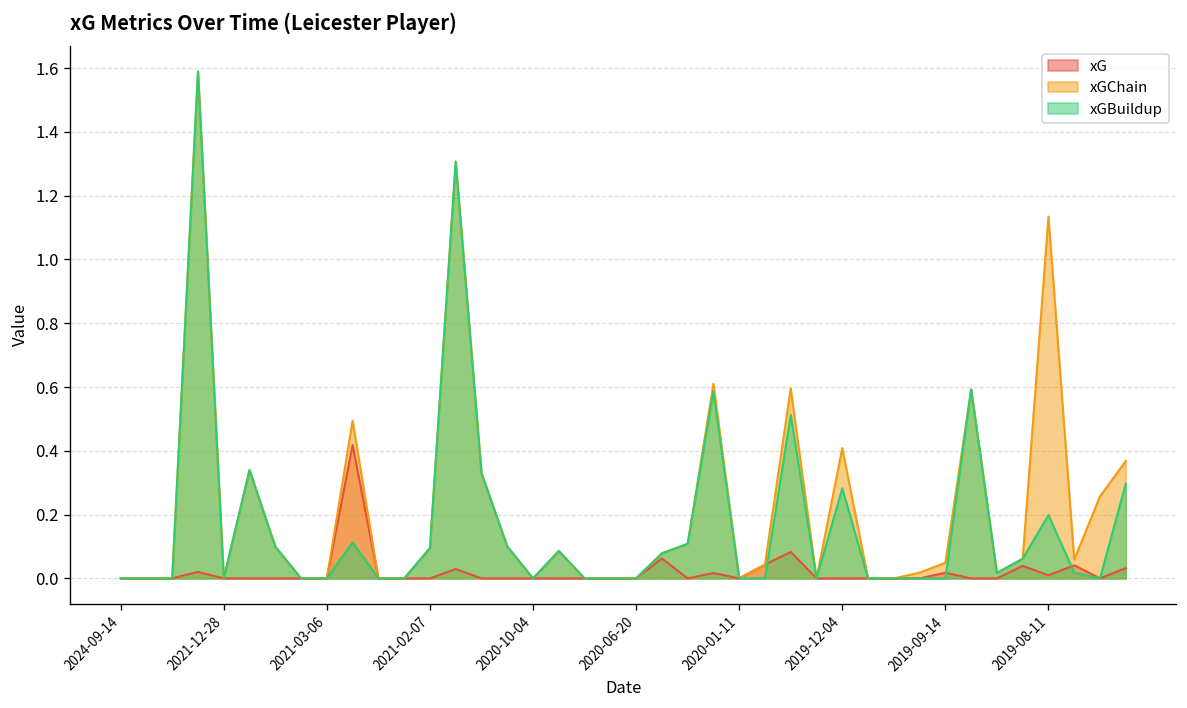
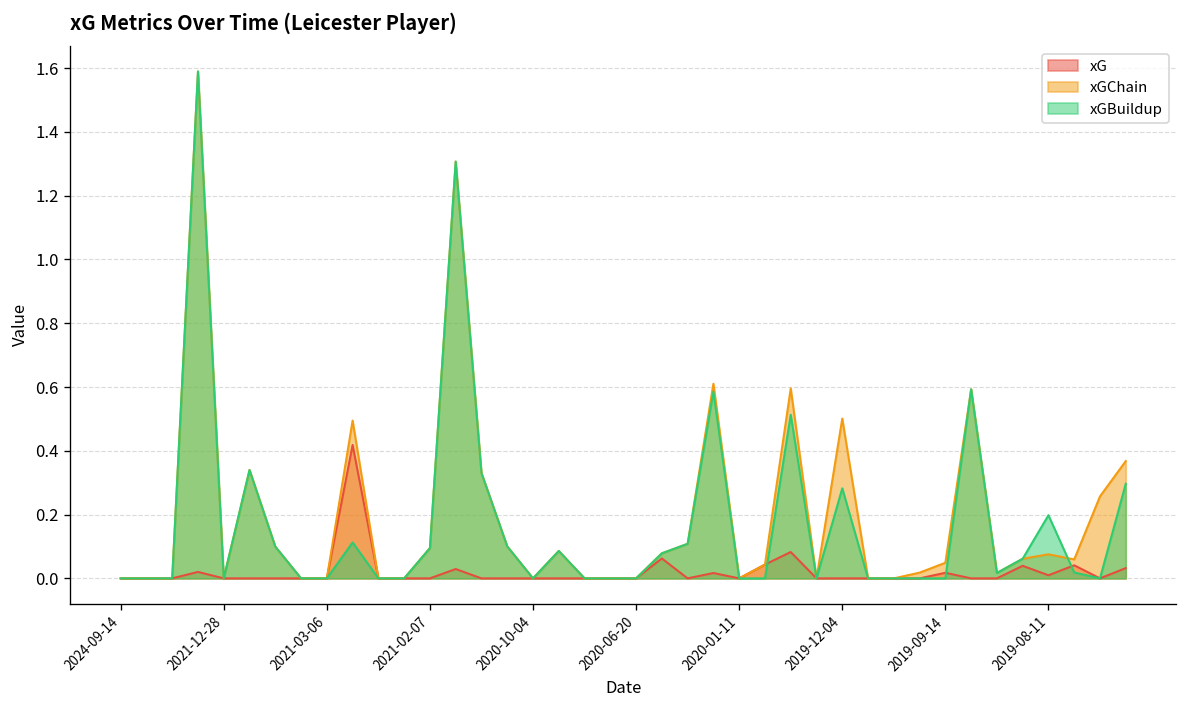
  {
    "xG": {
      "2021-02-07": 0.00,
      "2019-12-04": 0.00,
      "2019-09-14": 0.02,
      "2019-08-11": 0.01
    },
    "xGChain": {
-     "2019-12-04": 0.41,
+     "2019-12-04": 0.50,
      "2019-09-14": 0.05,
-     "2019-08-11": 1.13
+     "2019-08-11": 0.08
    },
    "xGBuildup": {
      "2019-12-04": 0.28,
      "2019-09-14": 0.00,
      "2019-08-11": 0.20
    }
  }
